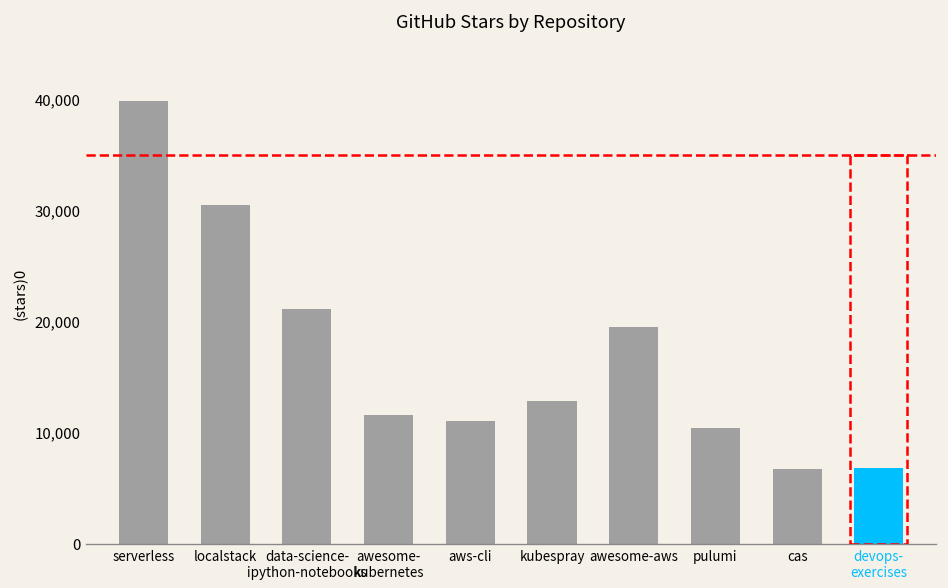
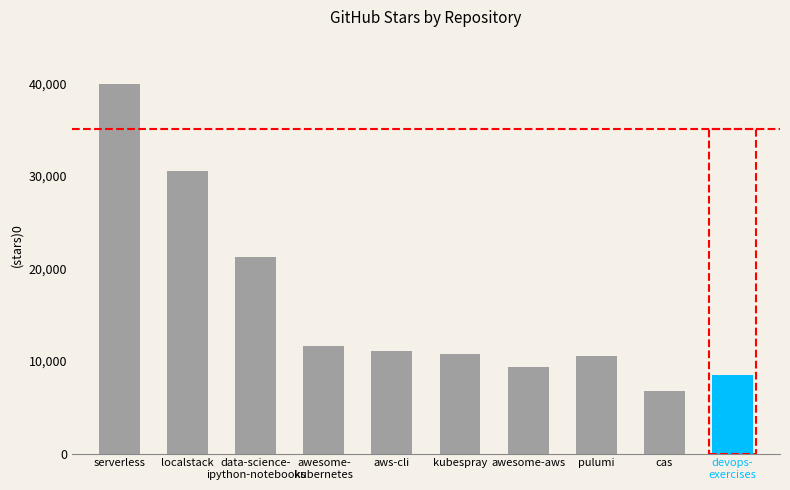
  {
    "serverless": "40,000",
    "data-science- ipython-notebooks": "21,000",
    "aws-cli": "11,000",
-   "kubespray": "13,000",
-   "awesome-aws": "20,000",
+   "kubespray": "11,000",
+   "awesome-aws": "9,000",
    "pulumi": "11,000",
    "cas": "7,000",
-   "devops- exercises": "7,000"
+   "devops- exercises": "9,000"
  }
